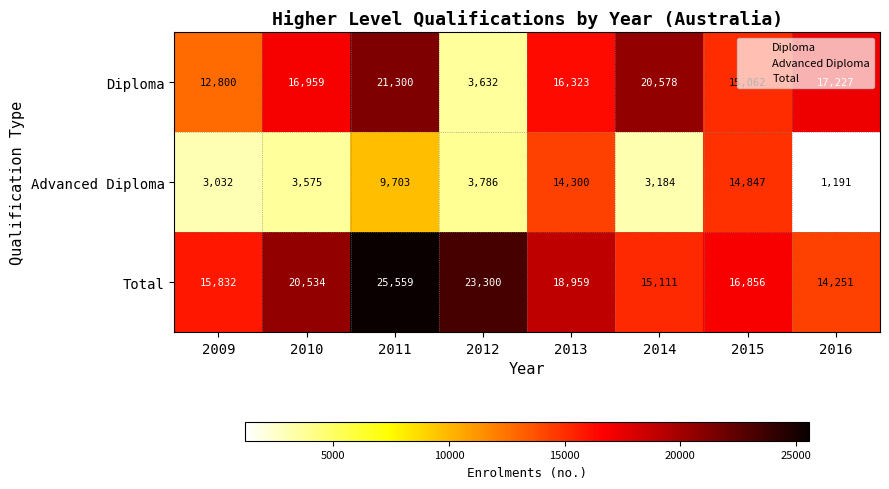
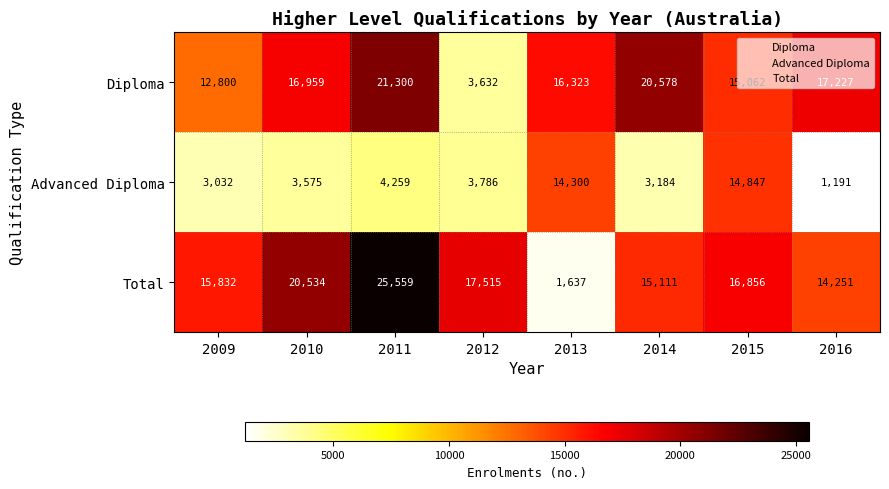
  {
    "Diploma": {
      "2009": "12,800",
      "2010": "16,959",
      "2011": "21,300",
      "2012": "3,632",
      "2013": "16,323",
      "2014": "20,578"
    },
    "Advanced Diploma": {
      "2009": "3,032",
      "2010": "3,575",
-     "2011": "9,703",
+     "2011": "4,259",
      "2012": "3,786",
      "2013": "14,300",
      "2014": "3,184",
      "2015": "14,847",
      "2016": "1,191"
    },
    "Total": {
      "2009": "15,832",
      "2010": "20,534",
      "2011": "25,559",
-     "2012": "23,300",
-     "2013": "18,959",
+     "2012": "17,515",
+     "2013": "1,637",
      "2014": "15,111",
      "2015": "16,856",
      "2016": "14,251"
    }
  }
